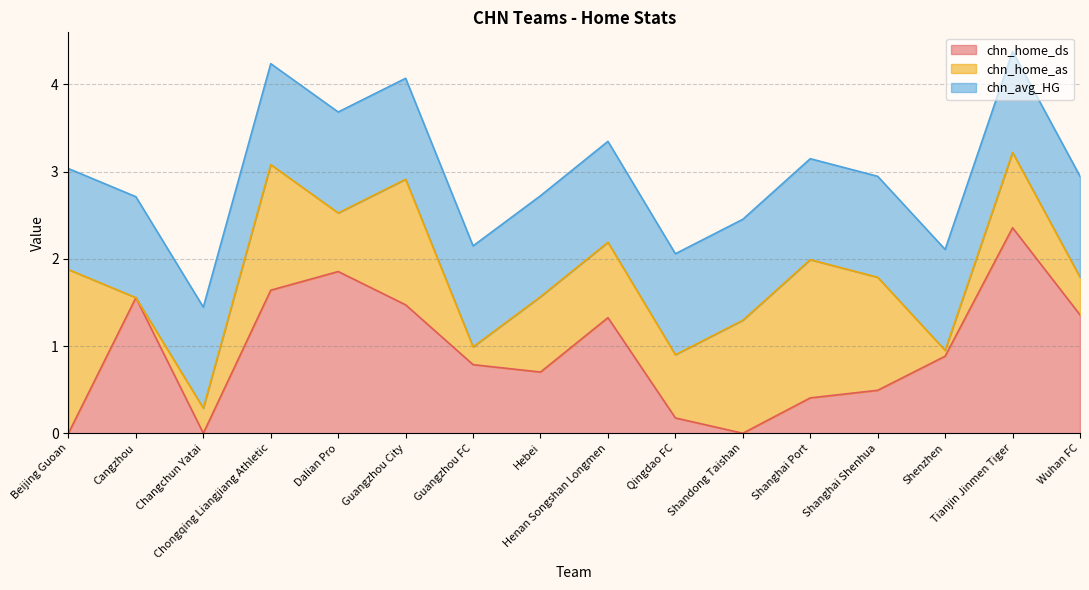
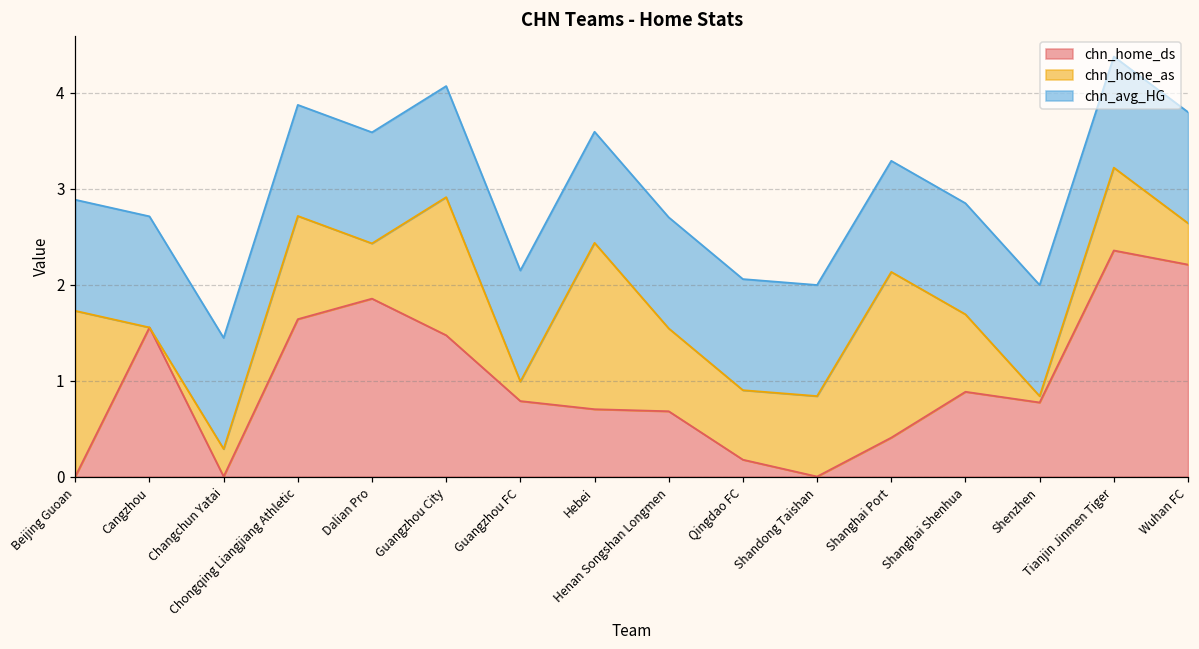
  {
    "chn_home_ds": {
      "Beijing Guoan": 0.0,
      "Changchun Yatai": 0.0,
      "Chongqing Liangjiang Athletic": 1.6,
      "Dalian Pro": 1.9,
      "Guangzhou City": 1.5,
      "Guangzhou FC": 0.8,
      "Hebei": 0.7,
-     "Henan Songshan Longmen": 1.3,
+     "Henan Songshan Longmen": 0.7,
      "Qingdao FC": 0.2,
      "Shandong Taishan": 0.0,
      "Shanghai Port": 0.4,
-     "Shanghai Shenhua": 0.5,
-     "Shenzhen": 0.9,
+     "Shanghai Shenhua": 0.9,
+     "Shenzhen": 0.8,
      "Tianjin Jinmen Tiger": 2.4,
-     "Wuhan FC": 1.4
+     "Wuhan FC": 2.2
    },
    "chn_home_as": {
-     "Beijing Guoan": 1.9,
+     "Beijing Guoan": 1.7,
      "Changchun Yatai": 0.3,
-     "Chongqing Liangjiang Athletic": 1.4,
-     "Dalian Pro": 0.7,
+     "Chongqing Liangjiang Athletic": 1.1,
+     "Dalian Pro": 0.6,
      "Guangzhou City": 1.4,
      "Guangzhou FC": 0.2,
-     "Hebei": 0.9,
+     "Hebei": 1.7,
      "Henan Songshan Longmen": 0.9,
      "Qingdao FC": 0.7,
-     "Shandong Taishan": 1.3,
-     "Shanghai Port": 1.6,
-     "Shanghai Shenhua": 1.3,
+     "Shandong Taishan": 0.8,
+     "Shanghai Port": 1.7,
+     "Shanghai Shenhua": 0.8,
      "Shenzhen": 0.1,
      "Tianjin Jinmen Tiger": 0.9,
      "Wuhan FC": 0.4
    },
    "chn_avg_HG": {
      "Beijing Guoan": 1.2,
      "Cangzhou": 1.2,
      "Changchun Yatai": 1.2,
      "Chongqing Liangjiang Athletic": 1.2,
      "Dalian Pro": 1.2,
      "Guangzhou City": 1.2,
      "Guangzhou FC": 1.2,
      "Hebei": 1.2,
      "Henan Songshan Longmen": 1.2,
      "Qingdao FC": 1.2,
      "Shandong Taishan": 1.2,
      "Shanghai Port": 1.2,
      "Shanghai Shenhua": 1.2,
      "Shenzhen": 1.2,
      "Wuhan FC": 1.2
    }
  }
